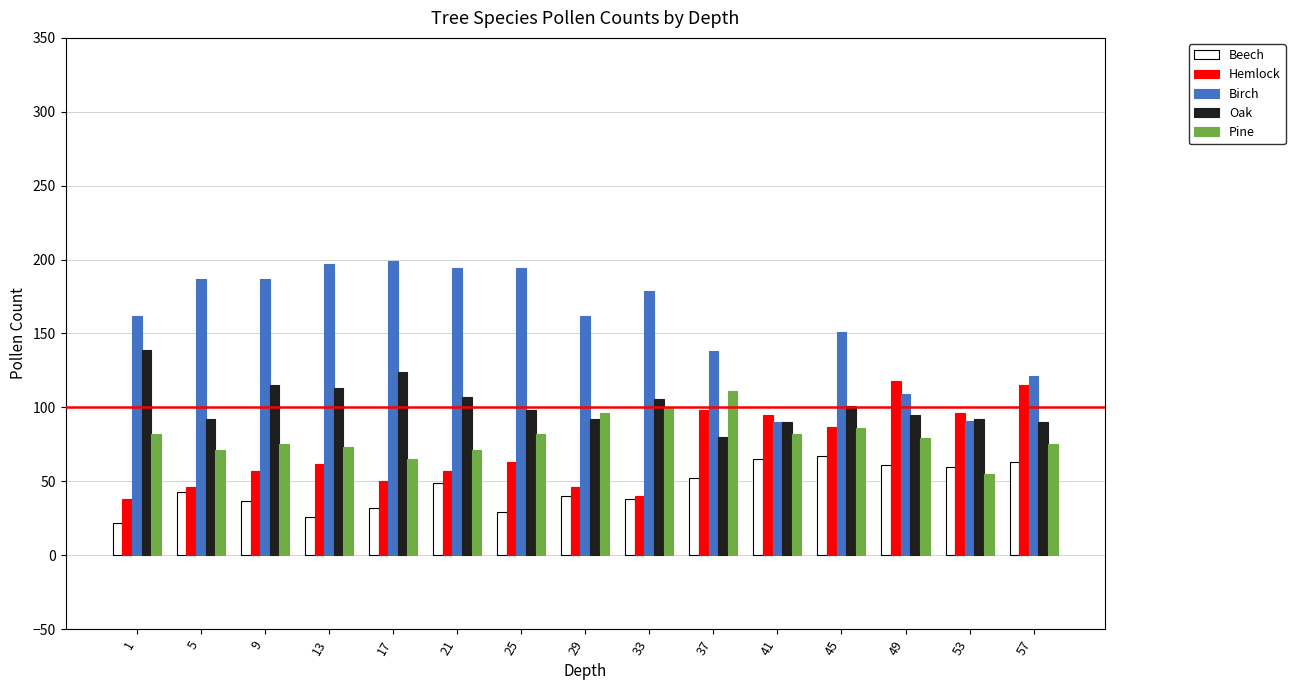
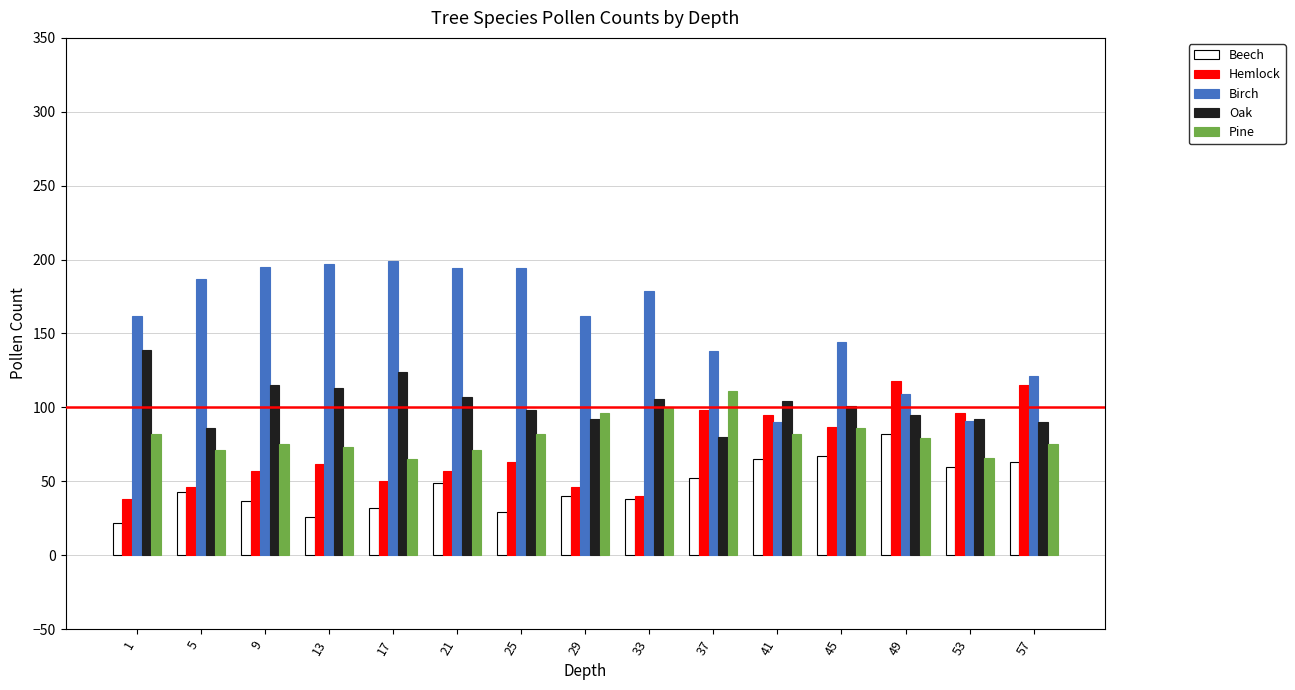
  {
    "Beech": {
      "1": 22,
      "5": 43,
      "9": 37,
      "13": 26,
      "17": 32,
      "21": 49,
      "25": 29,
      "29": 40,
      "33": 38,
      "37": 52,
      "41": 65,
      "45": 67,
-     "49": 61,
+     "49": 82,
      "53": 60,
      "57": 63
    },
    "Hemlock": {
      "1": 38,
      "5": 46,
      "9": 57,
      "13": 62,
      "17": 50,
      "21": 57,
      "25": 63,
      "29": 46,
      "33": 40,
      "37": 98,
      "41": 95,
      "45": 87,
      "49": 118,
      "53": 96,
      "57": 115
    },
    "Birch": {
      "1": 162,
      "5": 187,
-     "9": 187,
+     "9": 195,
      "13": 197,
      "17": 199,
      "21": 194,
      "25": 194,
      "29": 162,
      "33": 179,
      "37": 138,
      "41": 90,
-     "45": 151,
+     "45": 144,
      "49": 109,
      "53": 91,
      "57": 121
    },
    "Oak": {
      "1": 139,
-     "5": 92,
+     "5": 86,
      "9": 115,
      "13": 113,
      "17": 124,
      "21": 107,
      "25": 98,
      "29": 92,
      "33": 106,
      "37": 80,
-     "41": 90,
+     "41": 104,
      "45": 101,
      "49": 95,
      "53": 92,
      "57": 90
    },
    "Pine": {
      "1": 82,
      "5": 71,
      "9": 75,
      "13": 73,
      "17": 65,
      "21": 71,
      "25": 82,
      "29": 96,
      "33": 100,
      "37": 111,
      "41": 82,
      "45": 86,
      "49": 79,
-     "53": 55,
+     "53": 66,
      "57": 75
    }
  }
